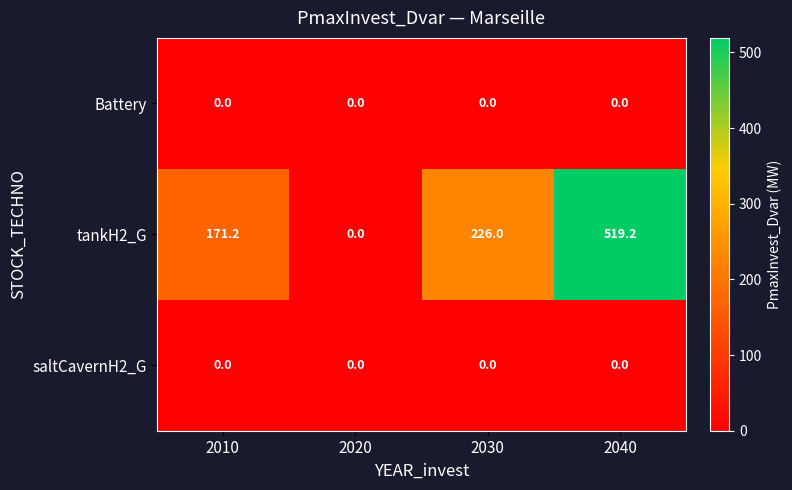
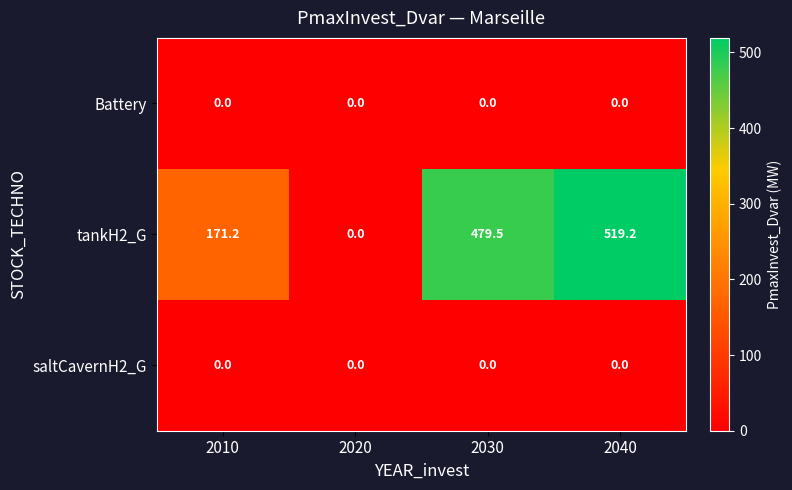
  {
    "Battery": {
      "2010": 0.0,
      "2020": 0.0,
      "2030": 0.0,
      "2040": 0.0
    },
    "tankH2_G": {
      "2010": 171.2,
      "2020": 0.0,
-     "2030": 226.0,
+     "2030": 479.5,
      "2040": 519.2
    },
    "saltCavernH2_G": {
      "2010": 0.0,
      "2020": 0.0,
      "2030": 0.0,
      "2040": 0.0
    }
  }
